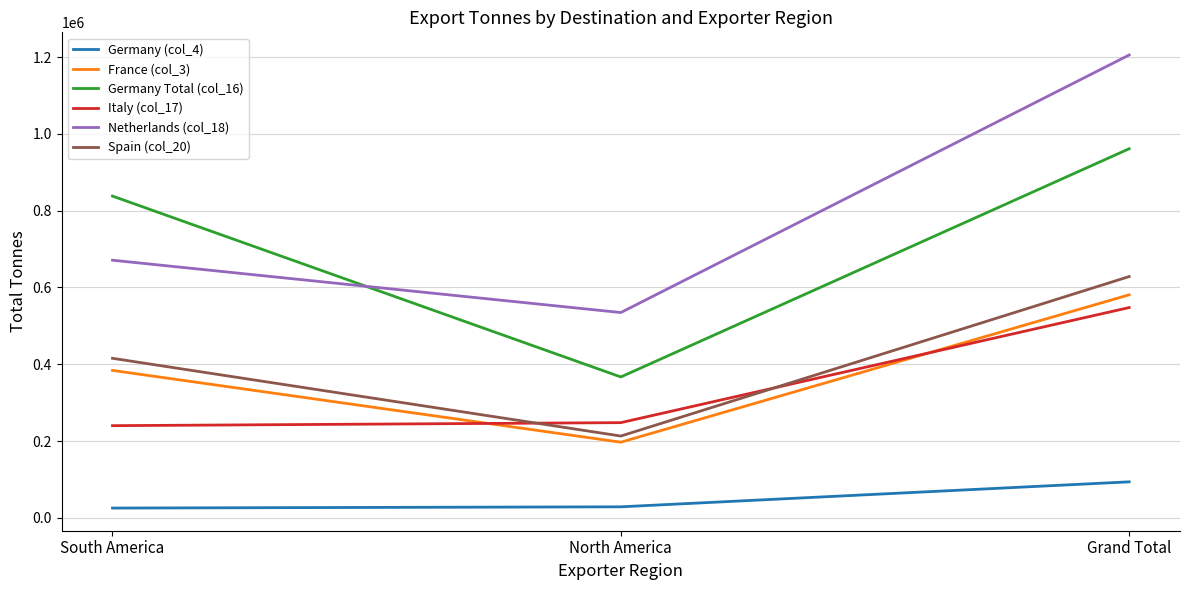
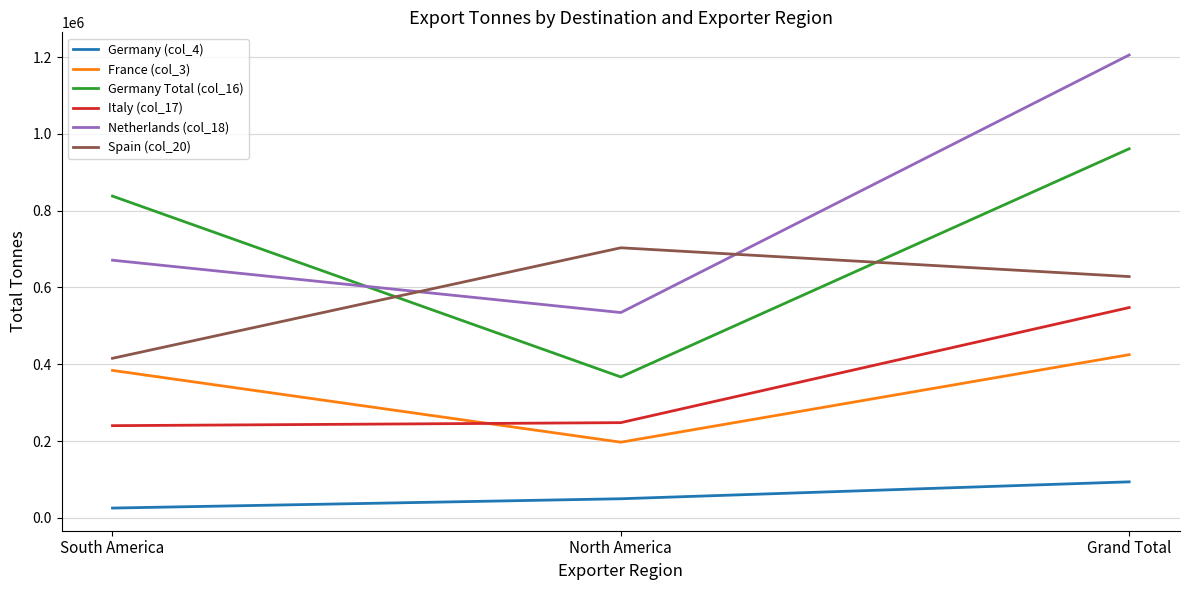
  {
    "Germany (col_4)": {
      "South America": 30000,
-     "North America": 30000,
+     "North America": 50000,
      "Grand Total": 90000
    },
    "France (col_3)": {
      "South America": 380000,
      "North America": 200000,
-     "Grand Total": 580000
+     "Grand Total": 420000
    },
    "Germany Total (col_16)": {
      "South America": 840000,
      "North America": 370000,
      "Grand Total": 960000
    },
    "Italy (col_17)": {
      "South America": 240000,
      "North America": 250000,
      "Grand Total": 550000
    },
    "Netherlands (col_18)": {
      "South America": 670000,
      "North America": 530000,
      "Grand Total": 1210000
    },
    "Spain (col_20)": {
      "South America": 420000,
-     "North America": 210000,
+     "North America": 700000,
      "Grand Total": 630000
    }
  }
